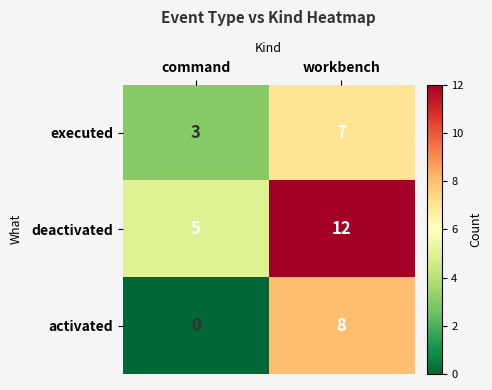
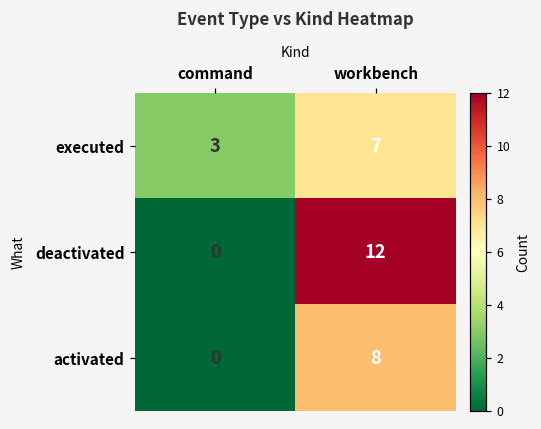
  {
    "executed": {
      "command": 3,
      "workbench": 7
    },
    "deactivated": {
-     "command": 5,
+     "command": 0,
      "workbench": 12
    },
    "activated": {
      "command": 0,
      "workbench": 8
    }
  }
